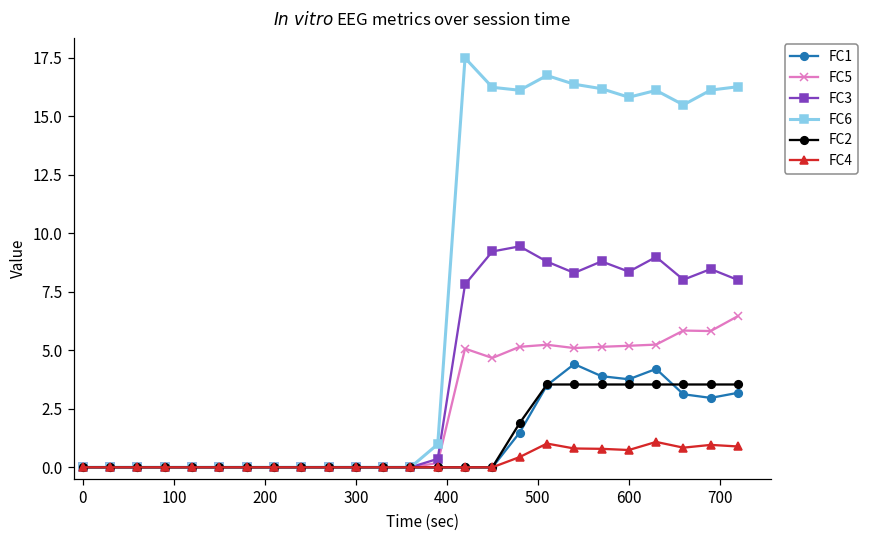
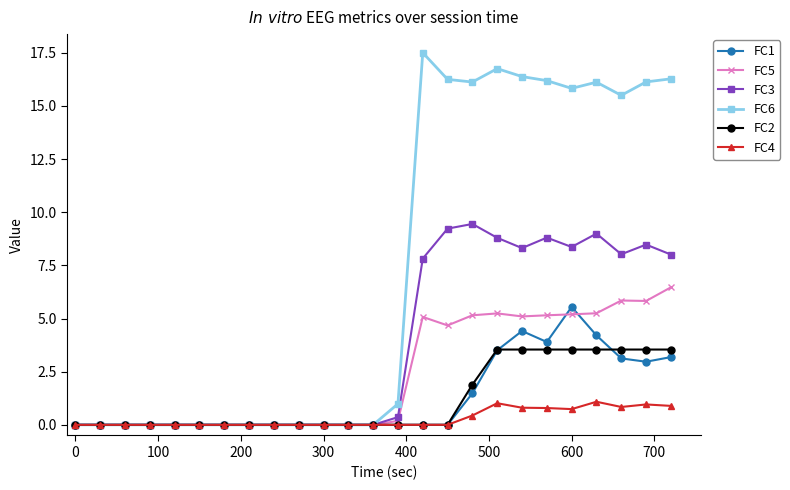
  {
    "FC1": {
-     "600": 3.8
+     "600": 5.5
    },
    "FC5": {
      "600": 5.2
    },
    "FC3": {
      "600": 8.4
    },
    "FC6": {
      "600": 15.8
    },
    "FC2": {
      "600": 3.5
    },
    "FC4": {
      "600": 0.7
    }
  }
